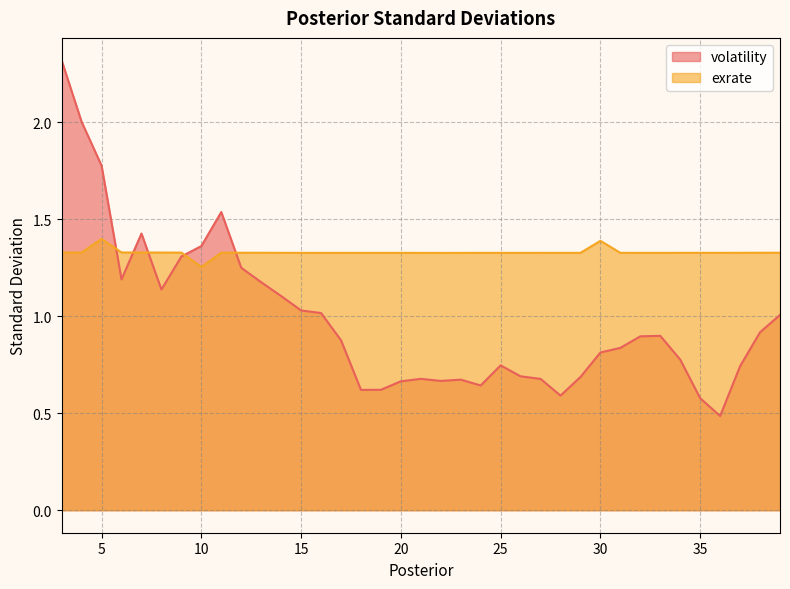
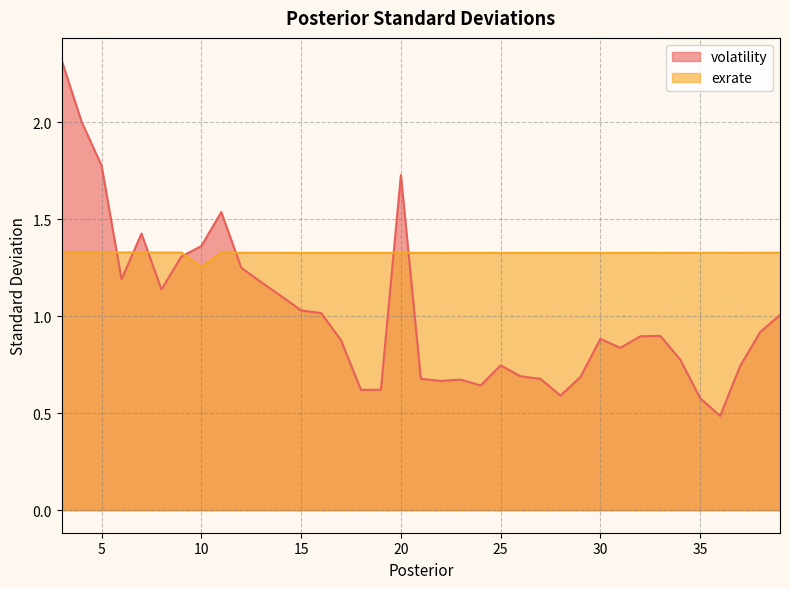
  {
    "volatility": {
      "5": 1.78,
      "10": 1.36,
      "15": 1.03,
-     "20": 0.66,
+     "20": 1.73,
      "25": 0.75,
-     "30": 0.81,
+     "30": 0.88,
      "35": 0.58
    },
    "exrate": {
-     "5": 1.40,
+     "5": 1.33,
      "10": 1.25,
      "15": 1.33,
      "20": 1.33,
      "25": 1.33,
-     "30": 1.39,
+     "30": 1.33,
      "35": 1.33
    }
  }
